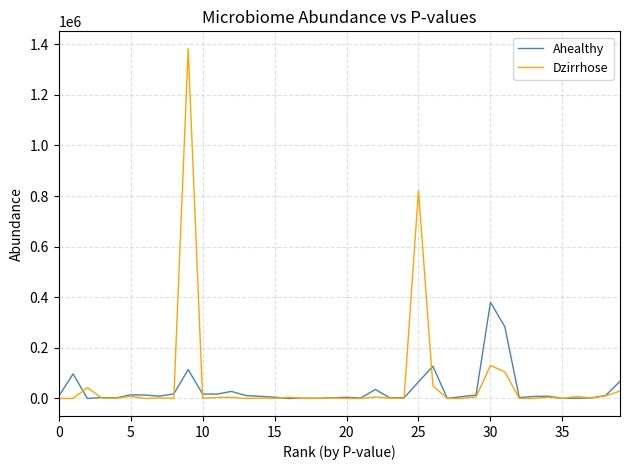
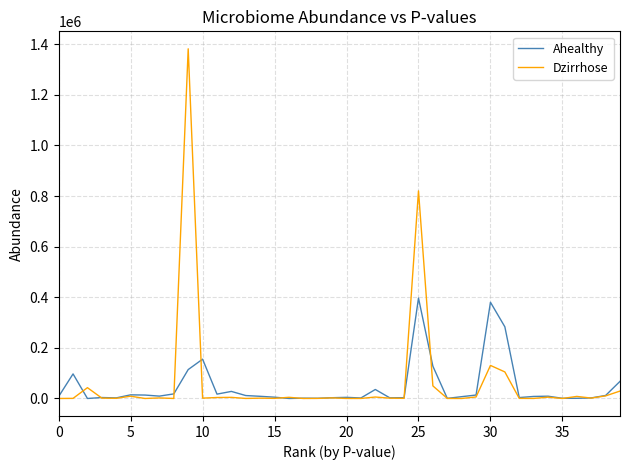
  {
    "Ahealthy": {
-     "10": 20000,
-     "25": 70000,
+     "10": 160000,
+     "25": 400000,
      "30": 380000
    },
    "Dzirrhose": {
      "10": 0,
      "25": 820000,
      "30": 130000
    }
  }
